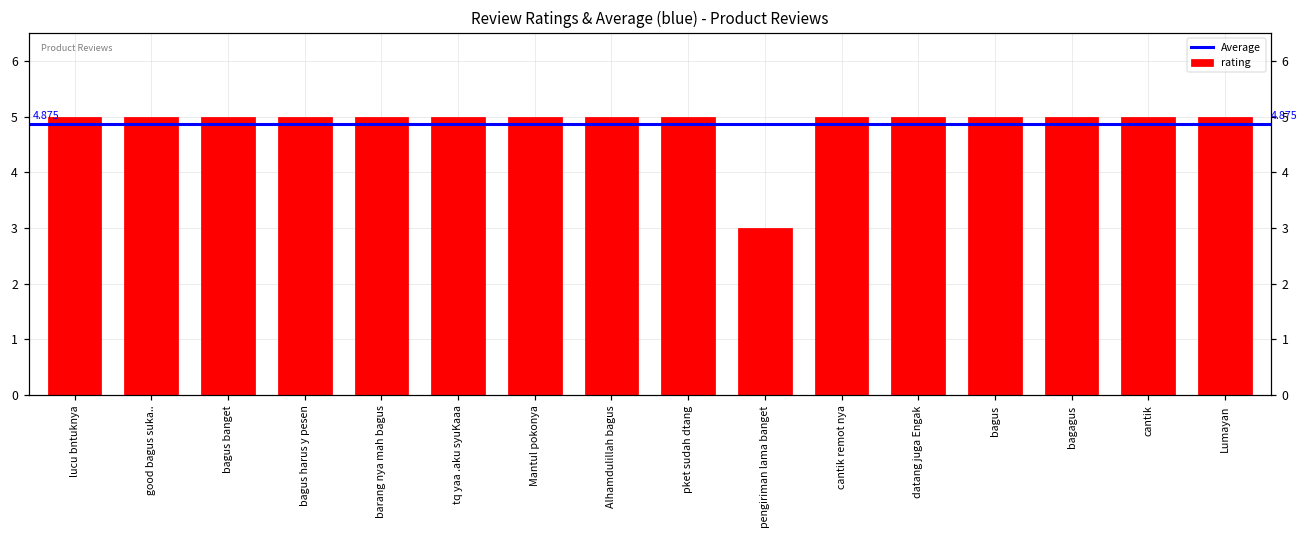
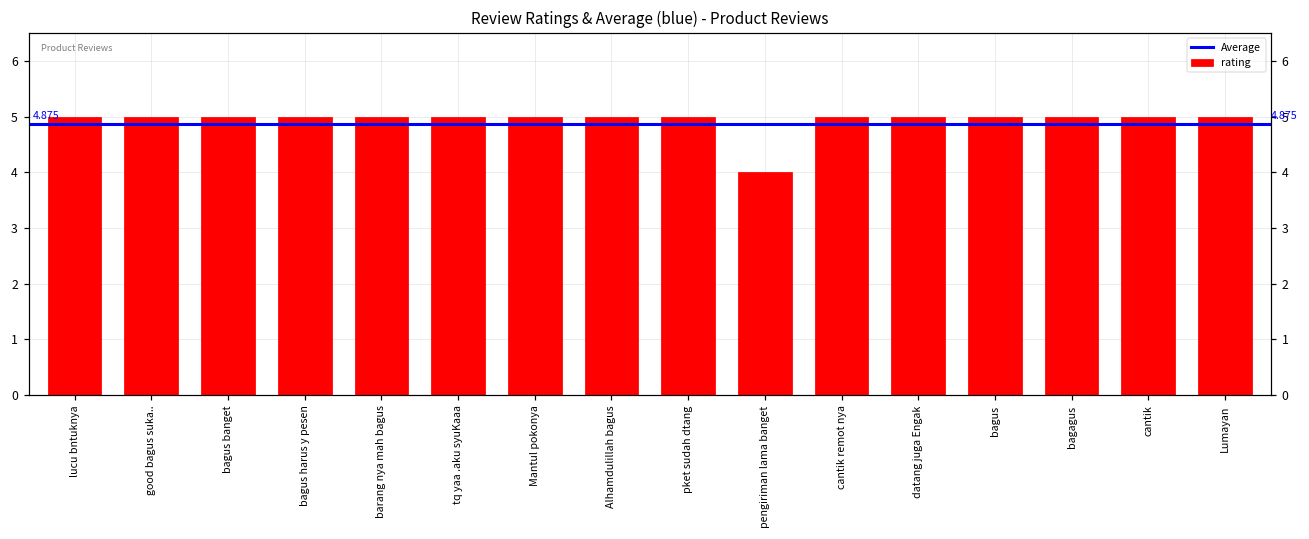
  {
    "good bagus suka..": 5,
    "bagus banget": 5,
    "bagus harus y pesen": 5,
    "barang nya mah bagus": 5,
    "tq yaa .aku syuKaaa": 5,
    "Mantul pokonya": 5,
    "Alhamdulillah bagus": 5,
    "pket sudah dtang": 5,
-   "pengiriman lama banget": 3,
+   "pengiriman lama banget": 4,
    "cantik remot nya": 5,
    "datang juga Engak": 5,
    "bagus": 5,
    "bagagus": 5,
    "cantik": 5,
    "Lumayan": 5
  }
